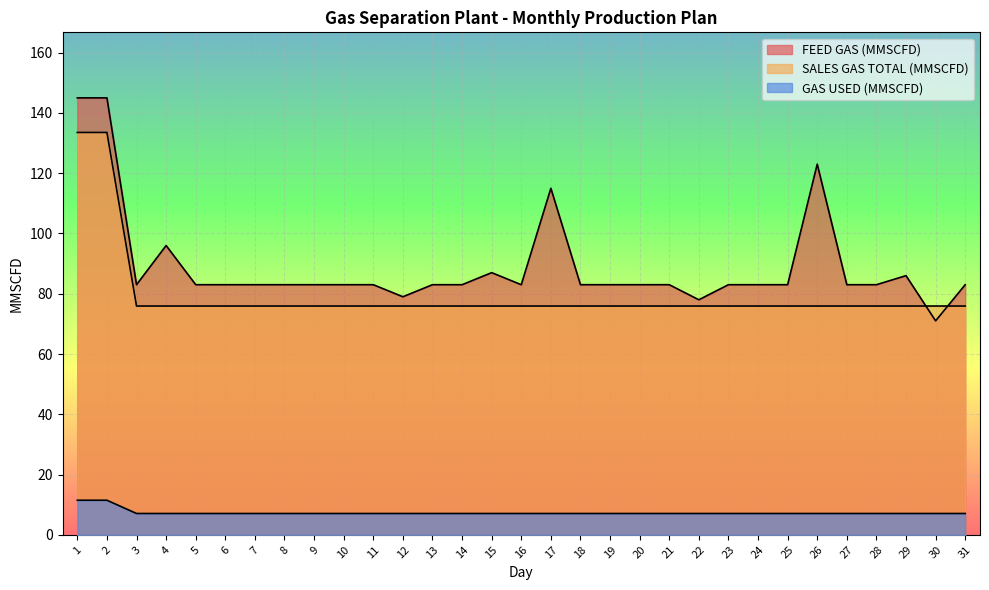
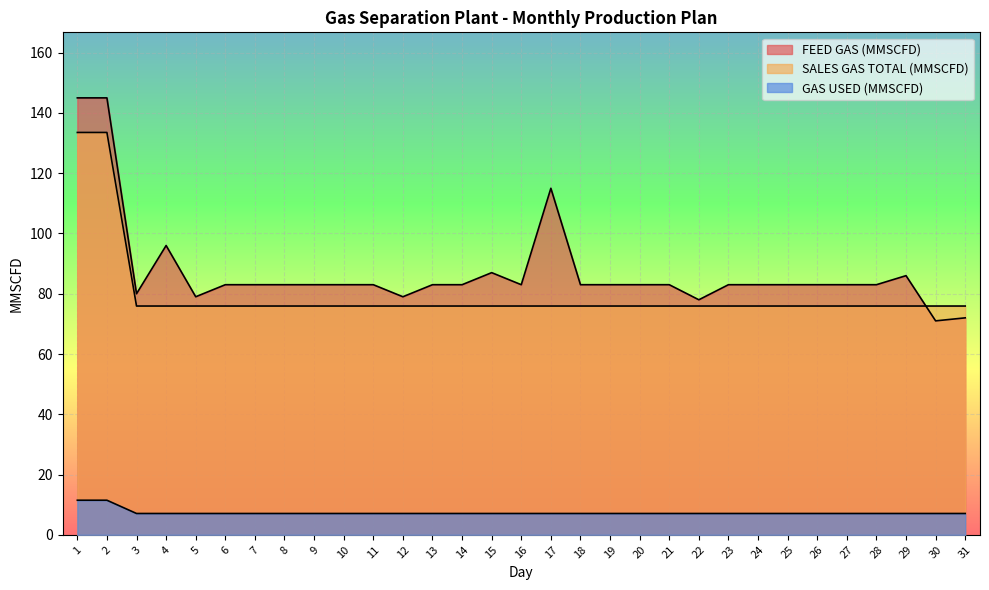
  {
    "FEED GAS (MMSCFD)": {
      "1": 145,
      "2": 145,
-     "3": 83,
+     "3": 80,
      "4": 96,
-     "5": 83,
+     "5": 79,
      "6": 83,
      "7": 83,
      "8": 83,
      "9": 83,
      "10": 83,
      "11": 83,
      "12": 79,
      "13": 83,
      "14": 83,
      "15": 87,
      "16": 83,
      "17": 115,
      "18": 83,
      "19": 83,
      "20": 83,
      "21": 83,
      "22": 78,
      "23": 83,
      "24": 83,
      "25": 83,
-     "26": 123,
+     "26": 83,
      "27": 83,
      "28": 83,
      "29": 86,
      "30": 71,
-     "31": 83
+     "31": 72
    },
    "SALES GAS TOTAL (MMSCFD)": {
      "1": 134,
      "2": 134,
      "3": 76,
      "4": 76,
      "5": 76,
      "6": 76,
      "7": 76,
      "8": 76,
      "9": 76,
      "10": 76,
      "11": 76,
      "12": 76,
      "13": 76,
      "14": 76,
      "15": 76,
      "16": 76,
      "17": 76,
      "18": 76,
      "19": 76,
      "20": 76,
      "21": 76,
      "22": 76,
      "23": 76,
      "24": 76,
      "25": 76,
      "26": 76,
      "27": 76,
      "28": 76,
      "29": 76,
      "30": 76,
      "31": 76
    },
    "GAS USED (MMSCFD)": {
      "1": 11,
      "2": 11,
      "3": 7,
      "4": 7,
      "5": 7,
      "6": 7,
      "7": 7,
      "8": 7,
      "9": 7,
      "10": 7,
      "11": 7,
      "12": 7,
      "13": 7,
      "14": 7,
      "15": 7,
      "16": 7,
      "17": 7,
      "18": 7,
      "19": 7,
      "20": 7,
      "21": 7,
      "22": 7,
      "23": 7,
      "24": 7,
      "25": 7,
      "26": 7,
      "27": 7,
      "28": 7,
      "29": 7,
      "30": 7,
      "31": 7
    }
  }
